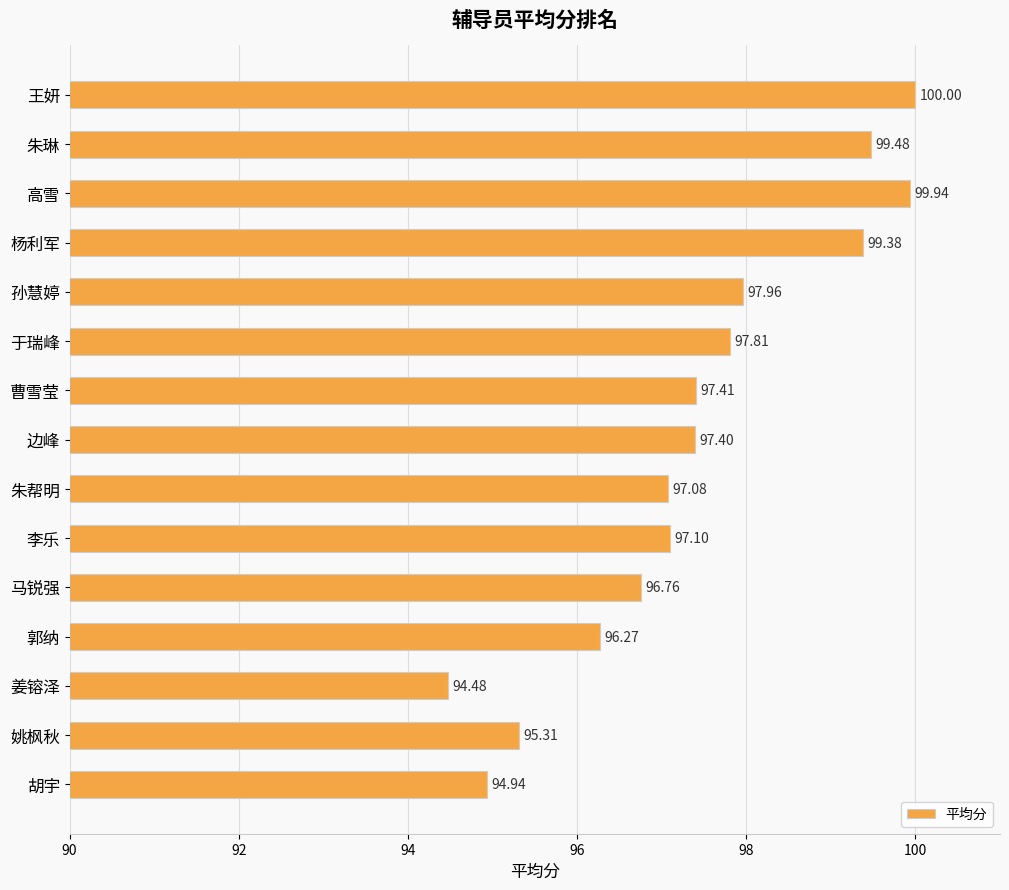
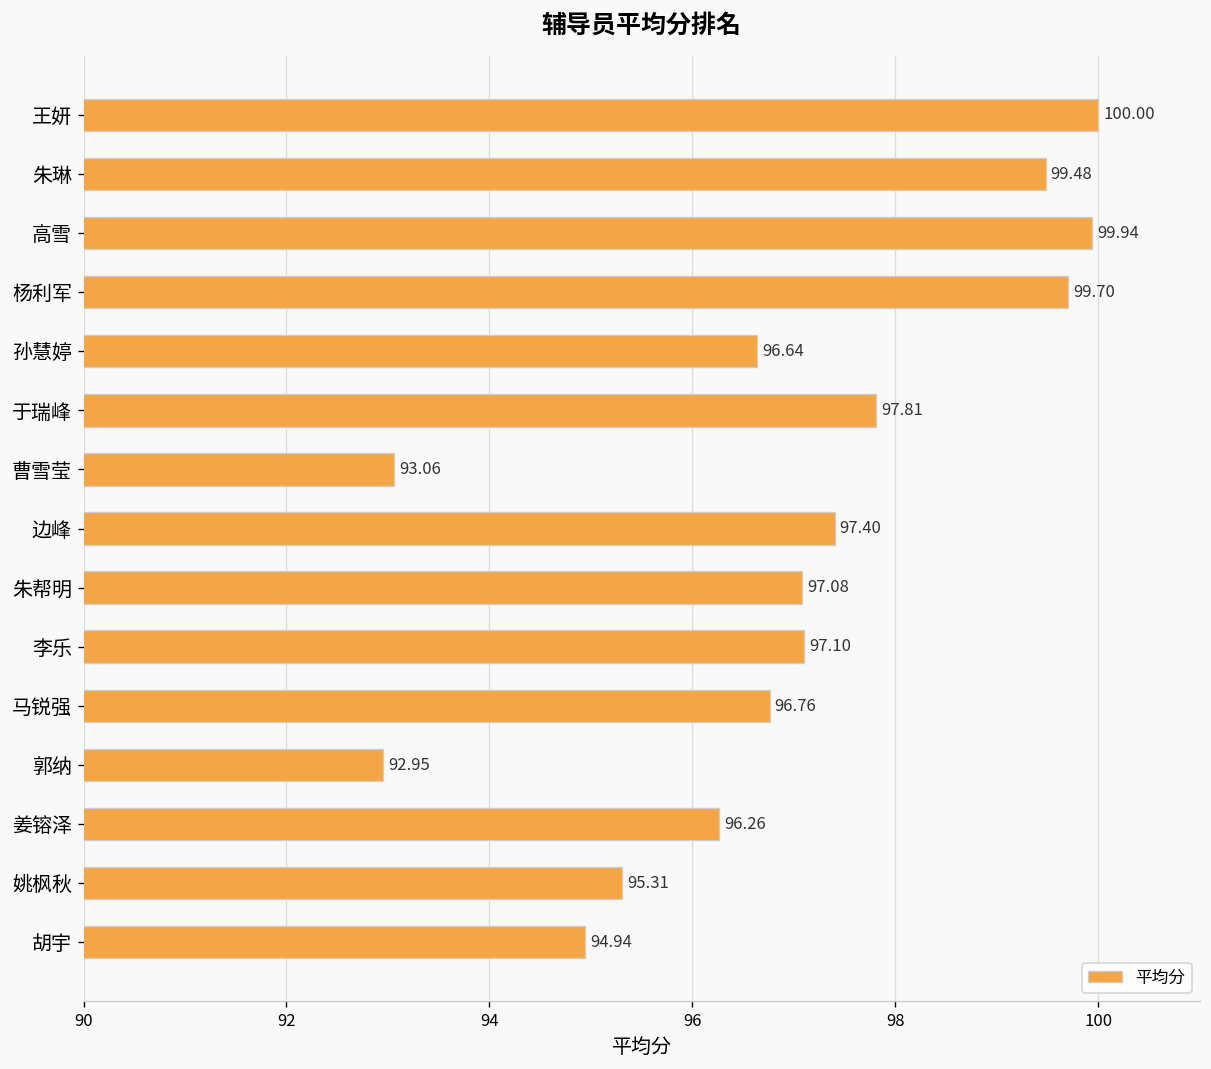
  {
    "王妍": 100.00,
    "朱琳": 99.48,
    "高雪": 99.94,
-   "杨利军": 99.38,
-   "孙慧婷": 97.96,
+   "杨利军": 99.70,
+   "孙慧婷": 96.64,
    "于瑞峰": 97.81,
-   "曹雪莹": 97.41,
+   "曹雪莹": 93.06,
    "边峰": 97.40,
    "朱帮明": 97.08,
    "李乐": 97.10,
    "马锐强": 96.76,
-   "郭纳": 96.27,
-   "姜镕泽": 94.48,
+   "郭纳": 92.95,
+   "姜镕泽": 96.26,
    "姚枫秋": 95.31,
    "胡宇": 94.94
  }
